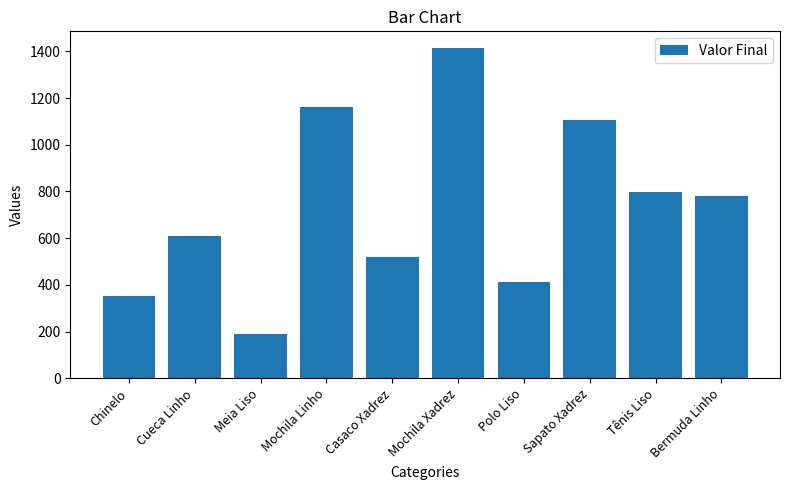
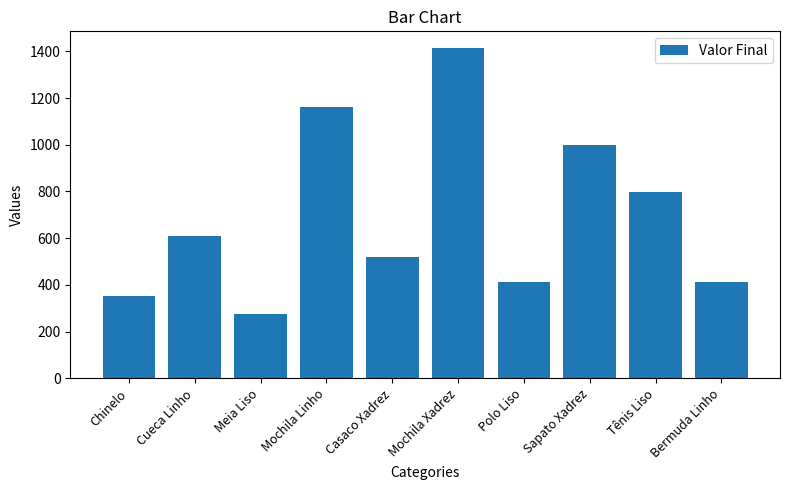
  {
    "Chinelo": 350,
    "Cueca Linho": 610,
-   "Meia Liso": 190,
+   "Meia Liso": 280,
    "Mochila Linho": 1160,
    "Casaco Xadrez": 520,
    "Mochila Xadrez": 1420,
    "Polo Liso": 410,
-   "Sapato Xadrez": 1100,
+   "Sapato Xadrez": 1000,
    "Tênis Liso": 800,
-   "Bermuda Linho": 780
+   "Bermuda Linho": 410
  }
